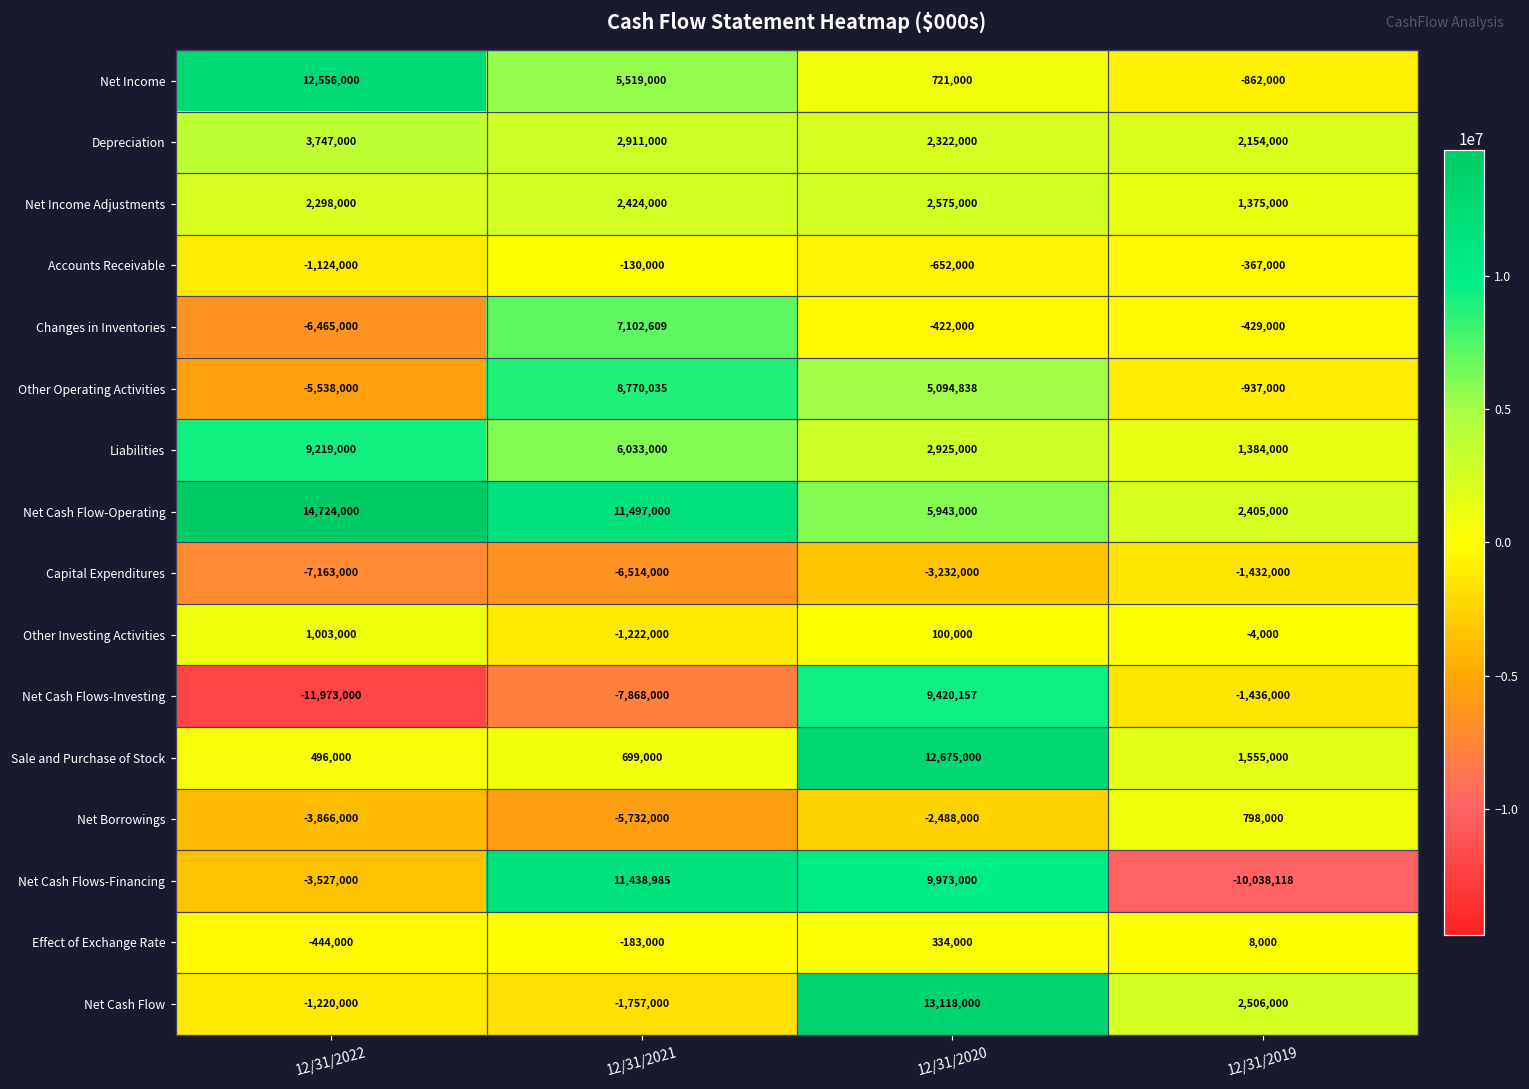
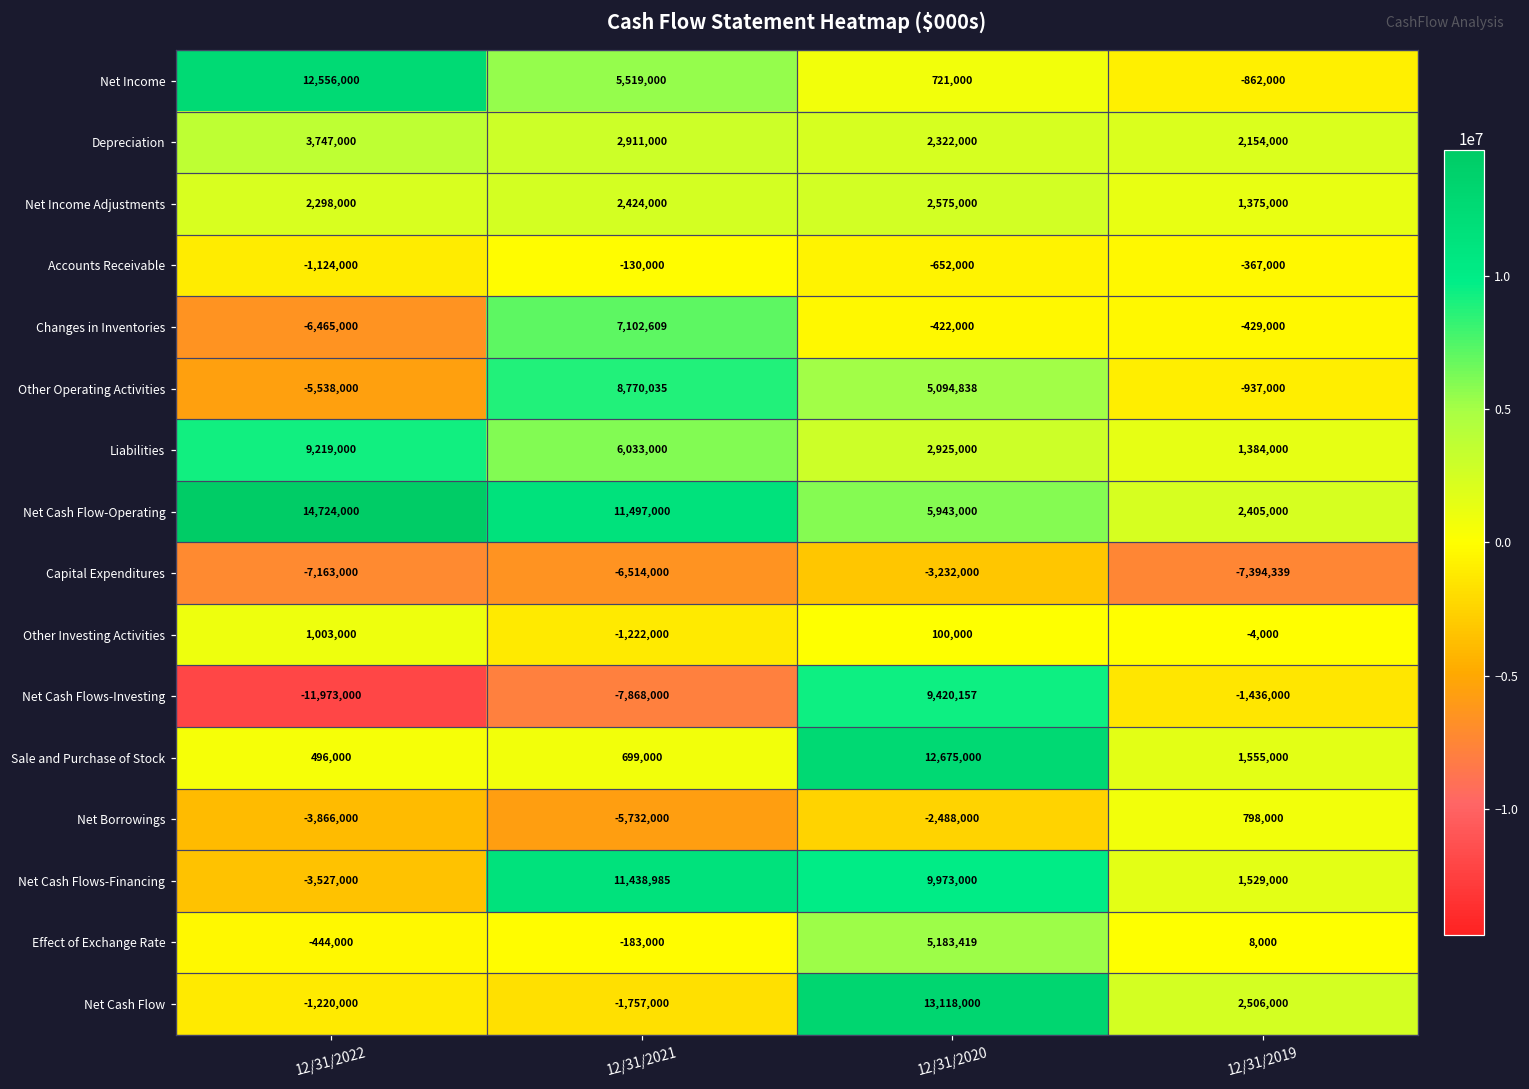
  {
    "Net Income": {
      "12/31/2022": "12,556,000",
      "12/31/2021": "5,519,000",
      "12/31/2020": "721,000",
      "12/31/2019": "-862,000"
    },
    "Depreciation": {
      "12/31/2022": "3,747,000",
      "12/31/2021": "2,911,000",
      "12/31/2020": "2,322,000",
      "12/31/2019": "2,154,000"
    },
    "Net Income Adjustments": {
      "12/31/2022": "2,298,000",
      "12/31/2021": "2,424,000",
      "12/31/2020": "2,575,000",
      "12/31/2019": "1,375,000"
    },
    "Accounts Receivable": {
      "12/31/2022": "-1,124,000",
      "12/31/2021": "-130,000",
      "12/31/2020": "-652,000",
      "12/31/2019": "-367,000"
    },
    "Changes in Inventories": {
      "12/31/2022": "-6,465,000",
      "12/31/2021": "7,102,609",
      "12/31/2020": "-422,000",
      "12/31/2019": "-429,000"
    },
    "Other Operating Activities": {
      "12/31/2022": "-5,538,000",
      "12/31/2021": "8,770,035",
      "12/31/2020": "5,094,838",
      "12/31/2019": "-937,000"
    },
    "Liabilities": {
      "12/31/2022": "9,219,000",
      "12/31/2021": "6,033,000",
      "12/31/2020": "2,925,000",
      "12/31/2019": "1,384,000"
    },
    "Net Cash Flow-Operating": {
      "12/31/2022": "14,724,000",
      "12/31/2021": "11,497,000",
      "12/31/2020": "5,943,000",
      "12/31/2019": "2,405,000"
    },
    "Capital Expenditures": {
      "12/31/2022": "-7,163,000",
      "12/31/2021": "-6,514,000",
      "12/31/2020": "-3,232,000",
-     "12/31/2019": "-1,432,000"
+     "12/31/2019": "-7,394,339"
    },
    "Other Investing Activities": {
      "12/31/2022": "1,003,000",
      "12/31/2021": "-1,222,000",
      "12/31/2020": "100,000",
      "12/31/2019": "-4,000"
    },
    "Net Cash Flows-Investing": {
      "12/31/2022": "-11,973,000",
      "12/31/2021": "-7,868,000",
      "12/31/2020": "9,420,157",
      "12/31/2019": "-1,436,000"
    },
    "Sale and Purchase of Stock": {
      "12/31/2022": "496,000",
      "12/31/2021": "699,000",
      "12/31/2020": "12,675,000",
      "12/31/2019": "1,555,000"
    },
    "Net Borrowings": {
      "12/31/2022": "-3,866,000",
      "12/31/2021": "-5,732,000",
      "12/31/2020": "-2,488,000",
      "12/31/2019": "798,000"
    },
    "Net Cash Flows-Financing": {
      "12/31/2022": "-3,527,000",
      "12/31/2021": "11,438,985",
      "12/31/2020": "9,973,000",
-     "12/31/2019": "-10,038,118"
+     "12/31/2019": "1,529,000"
    },
    "Effect of Exchange Rate": {
      "12/31/2022": "-444,000",
      "12/31/2021": "-183,000",
-     "12/31/2020": "334,000",
+     "12/31/2020": "5,183,419",
      "12/31/2019": "8,000"
    },
    "Net Cash Flow": {
      "12/31/2022": "-1,220,000",
      "12/31/2021": "-1,757,000",
      "12/31/2020": "13,118,000",
      "12/31/2019": "2,506,000"
    }
  }
